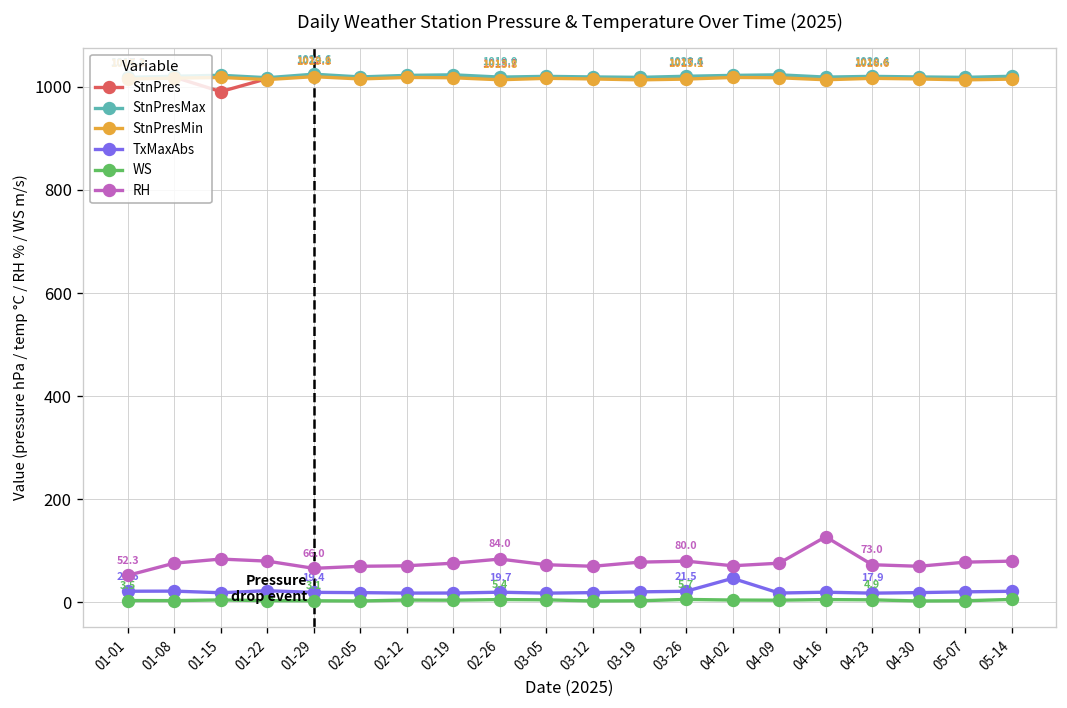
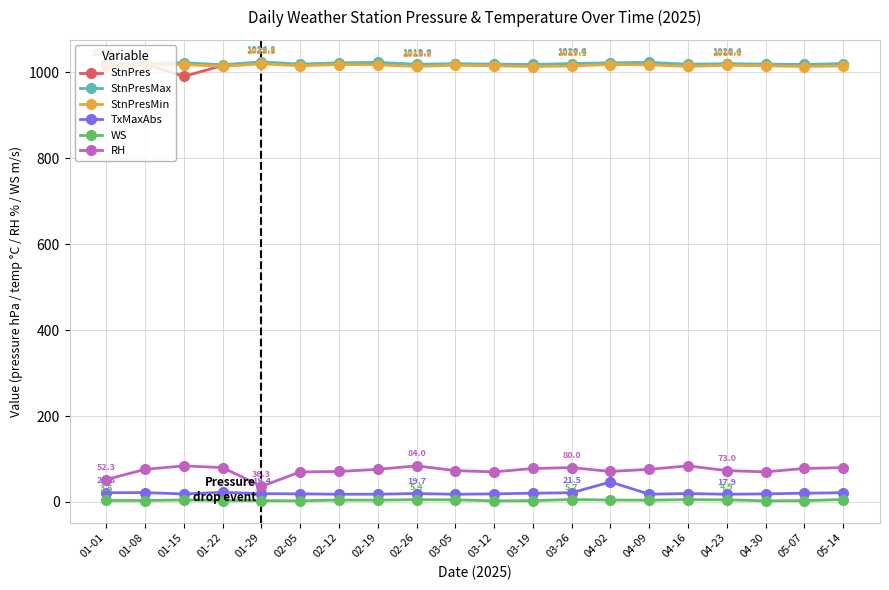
  {
    "StnPres": {
      "01-15": 990
    },
    "TxMaxAbs": {
      "01-08": 20,
      "01-15": 20,
      "01-22": 20,
      "02-05": 20,
      "02-12": 20,
      "02-19": 20,
      "03-05": 20,
      "03-12": 20,
      "03-19": 20,
      "04-02": 50,
      "04-09": 20,
      "04-16": 20,
      "04-30": 20,
      "05-07": 20,
      "05-14": 20
    },
    "WS": {
      "01-08": 0,
      "01-15": 0,
      "01-22": 0,
      "02-05": 0,
      "02-12": 0,
      "02-19": 0,
      "03-05": 0,
      "03-12": 0,
      "03-19": 0,
      "04-02": 0,
      "04-09": 0,
      "04-16": 10,
      "04-30": 0,
      "05-07": 0,
      "05-14": 10
    },
    "RH": {
      "01-01": 52.3,
-     "01-29": 66.0,
+     "01-29": 36.3,
      "02-26": 84.0,
      "03-26": 80.0,
-     "04-16": 130,
+     "04-16": 80,
      "04-23": 73.0
    }
  }
